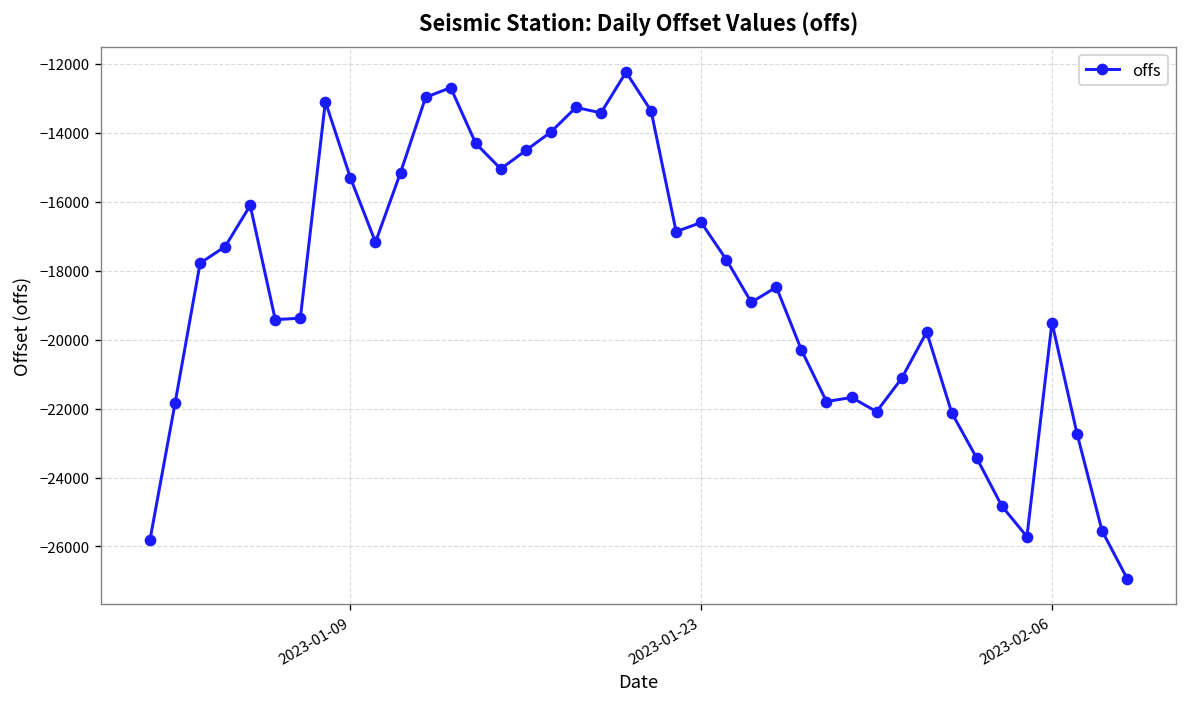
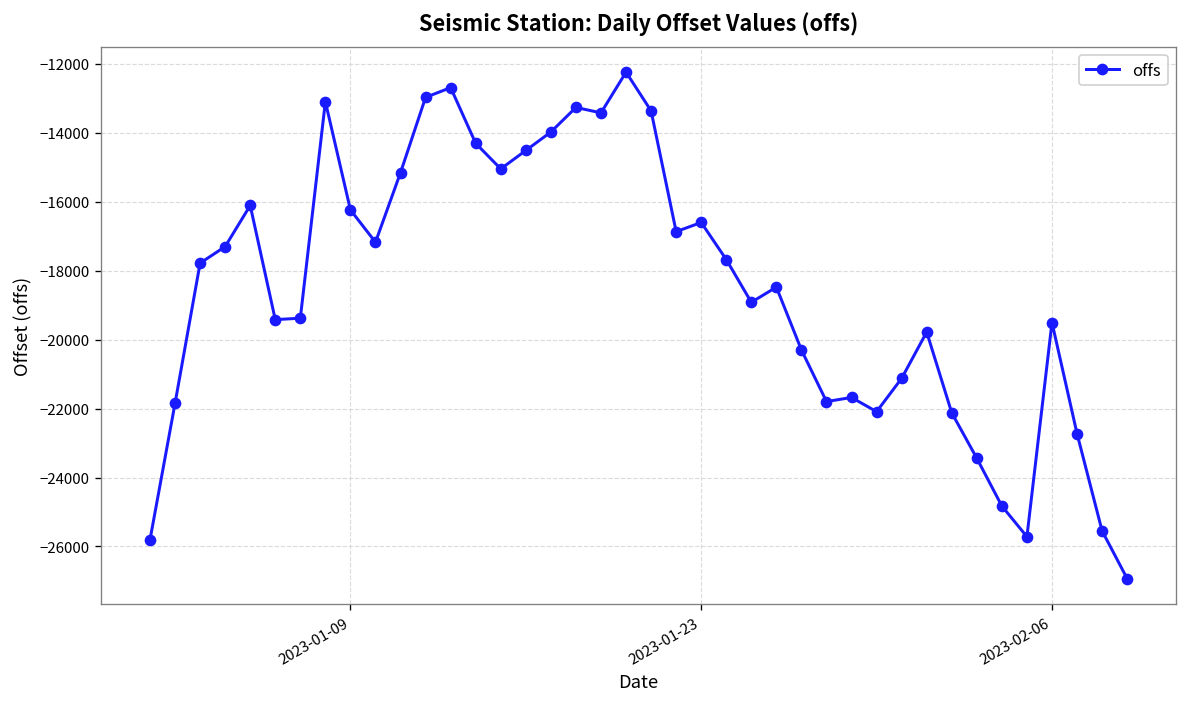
  {
-   "2023-01-09": -15300,
+   "2023-01-09": -16200,
    "2023-01-23": -16600,
    "2023-02-06": -19500
  }
